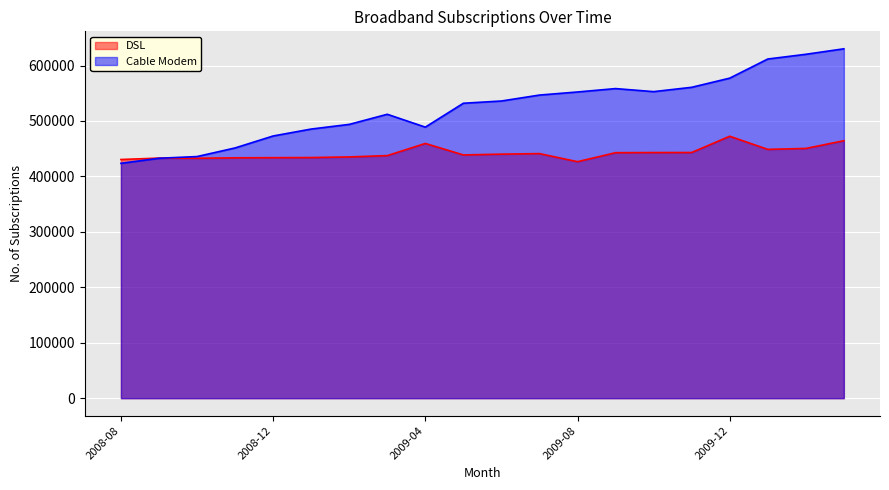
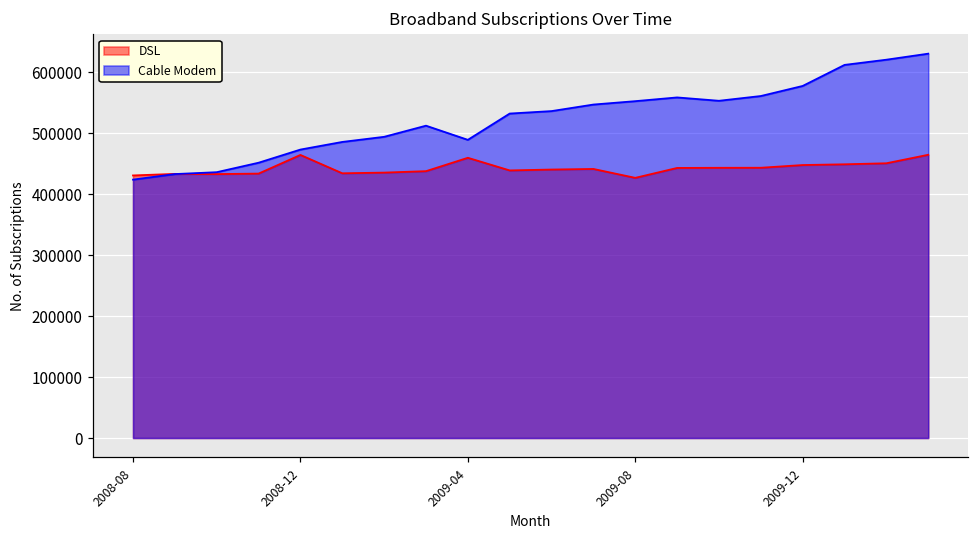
  {
    "DSL": {
      "2008-08": 430000,
-     "2008-12": 430000,
+     "2008-12": 460000,
      "2009-04": 460000,
      "2009-08": 430000,
-     "2009-12": 470000
+     "2009-12": 450000
    },
    "Cable Modem": {
      "2008-08": 420000,
      "2008-12": 470000,
      "2009-04": 490000,
      "2009-08": 550000,
      "2009-12": 580000
    }
  }
